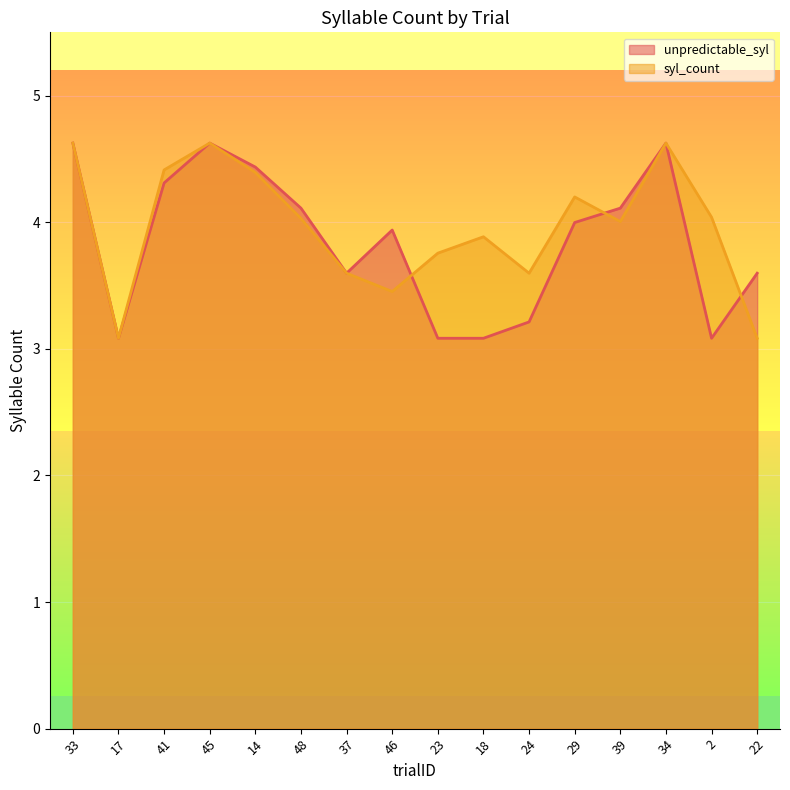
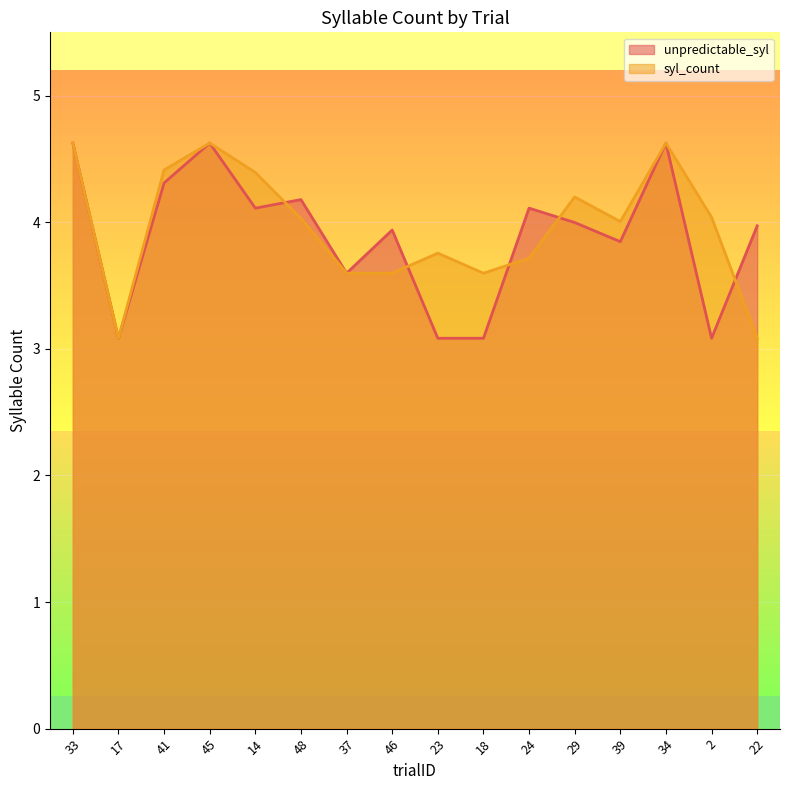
  {
    "unpredictable_syl": {
      "41": 4.31,
-     "14": 4.44,
-     "48": 4.11,
+     "14": 4.11,
+     "48": 4.18,
      "46": 3.94,
      "23": 3.08,
      "18": 3.08,
-     "24": 3.21,
+     "24": 4.11,
      "29": 4.00,
-     "39": 4.11,
+     "39": 3.85,
      "2": 3.08,
-     "22": 3.60
+     "22": 3.97
    },
    "syl_count": {
      "41": 4.41,
      "14": 4.39,
      "48": 4.03,
-     "46": 3.45,
+     "46": 3.60,
      "23": 3.76,
-     "18": 3.89,
-     "24": 3.60,
+     "18": 3.60,
+     "24": 3.72,
      "29": 4.20,
      "39": 4.01,
      "2": 4.04,
      "22": 3.08
    }
  }
